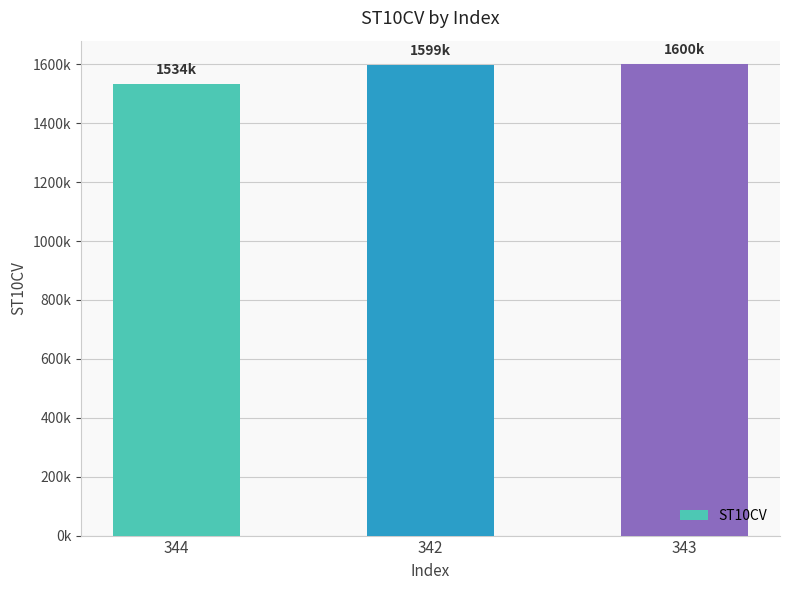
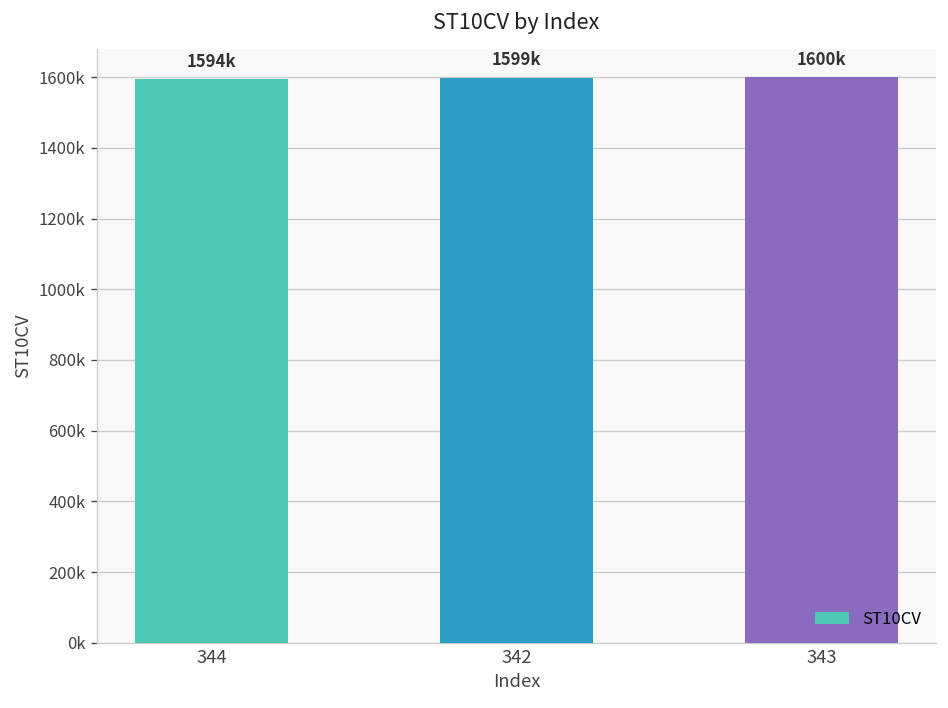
  {
-   "344": "1534k",
+   "344": "1594k",
    "342": "1599k",
    "343": "1600k"
  }
